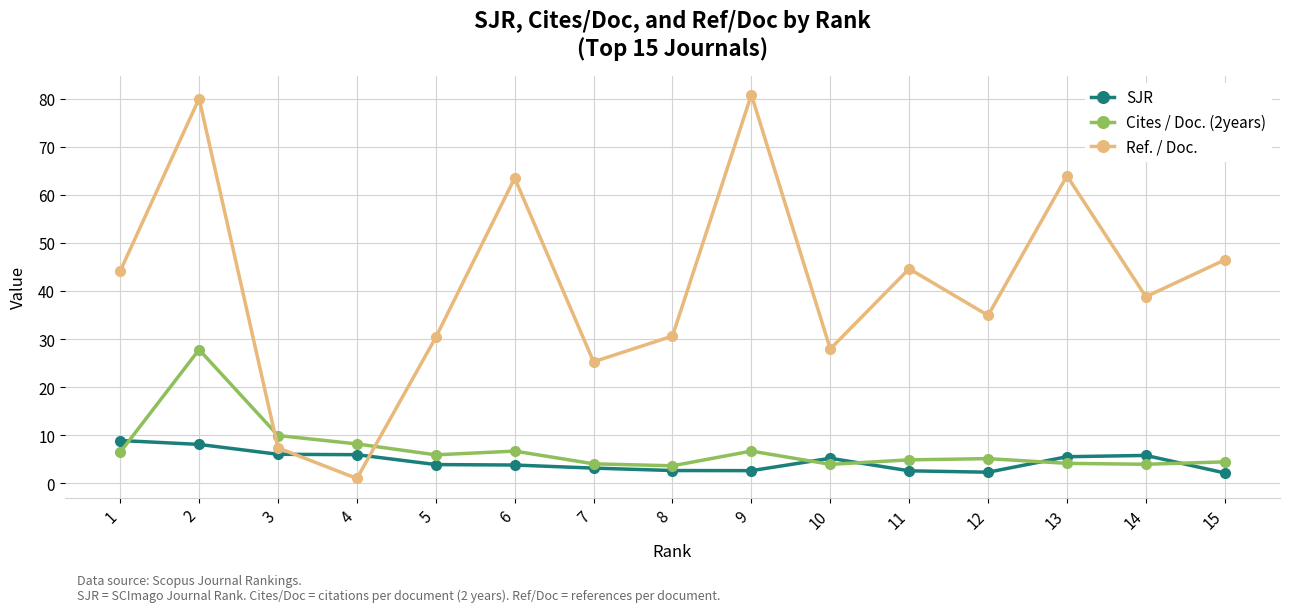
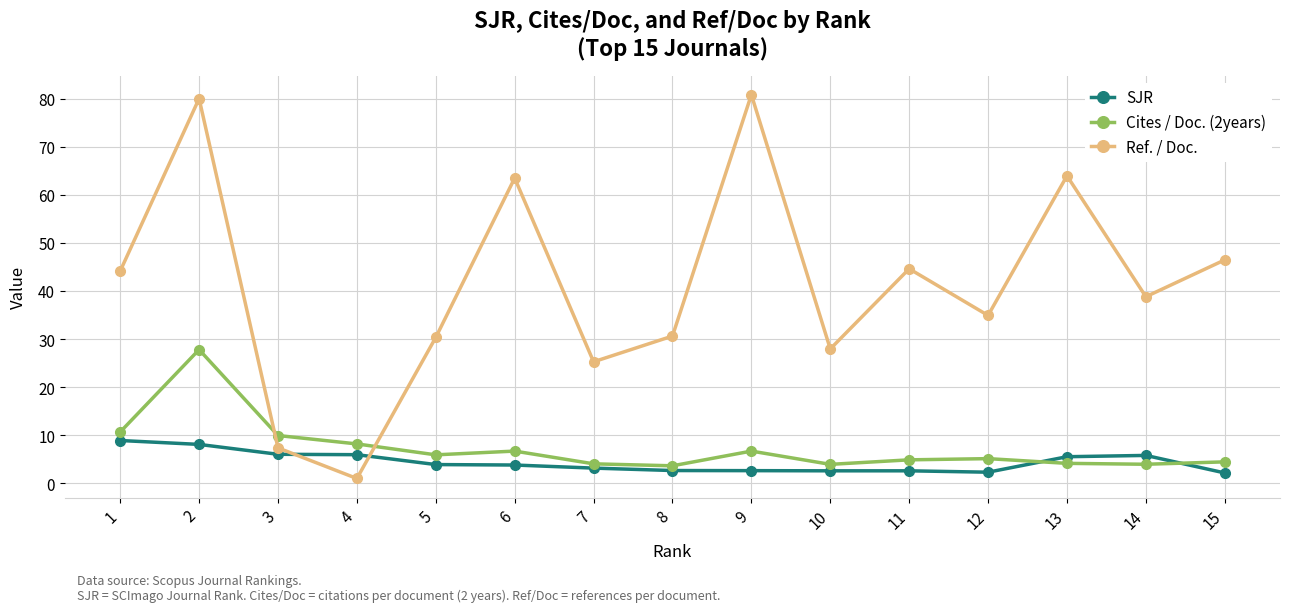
  {
    "SJR": {
      "1": 9,
      "2": 8,
      "3": 6,
      "4": 6,
      "5": 4,
      "6": 4,
      "7": 3,
      "8": 3,
      "9": 3,
-     "10": 5,
+     "10": 3,
      "11": 3,
      "12": 2,
      "13": 6,
      "14": 6,
      "15": 2
    },
    "Cites / Doc. (2years)": {
-     "1": 6,
+     "1": 11,
      "2": 28,
      "3": 10,
      "4": 8,
      "5": 6,
      "6": 7,
      "7": 4,
      "8": 4,
      "9": 7,
      "10": 4,
      "11": 5,
      "12": 5,
      "13": 4,
      "14": 4,
      "15": 4
    },
    "Ref. / Doc.": {
      "1": 44,
      "2": 80,
      "3": 7,
      "4": 1,
      "5": 30,
      "6": 63,
      "7": 25,
      "8": 31,
      "9": 81,
      "10": 28,
      "11": 45,
      "12": 35,
      "13": 64,
      "14": 39,
      "15": 46
    }
  }
